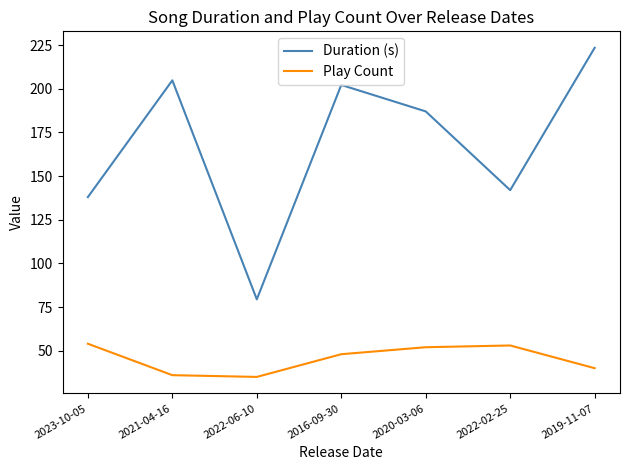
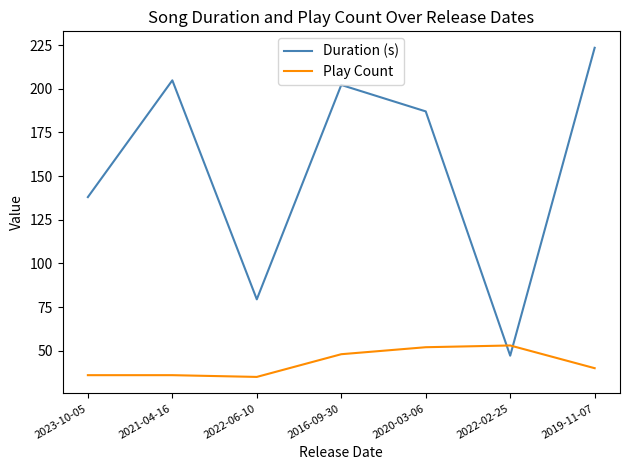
  {
    "Duration (s)": {
      "2023-10-05": 138,
      "2021-04-16": 205,
      "2022-06-10": 79,
      "2020-03-06": 187,
-     "2022-02-25": 142,
+     "2022-02-25": 47,
      "2019-11-07": 223
    },
    "Play Count": {
-     "2023-10-05": 54,
+     "2023-10-05": 36,
      "2021-04-16": 36,
      "2022-06-10": 35,
      "2016-09-30": 48,
      "2020-03-06": 52,
      "2022-02-25": 53,
      "2019-11-07": 40
    }
  }
